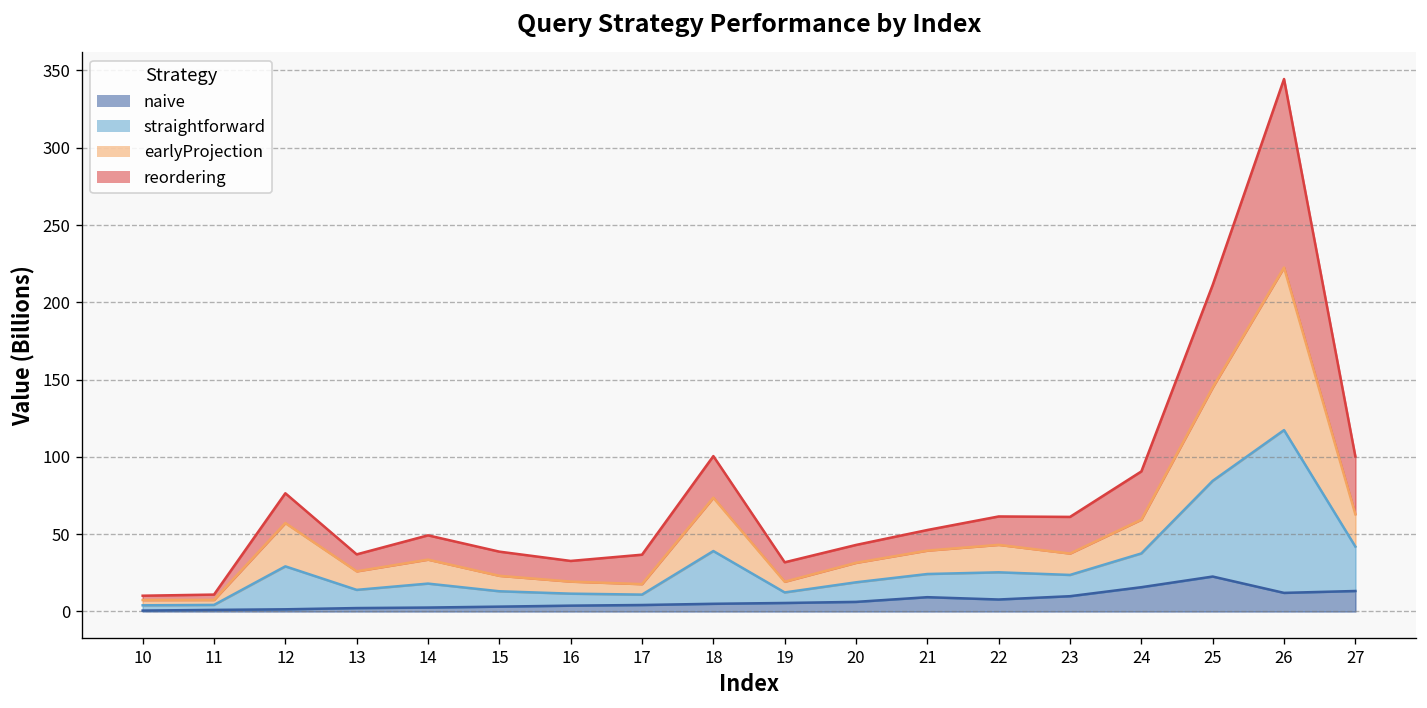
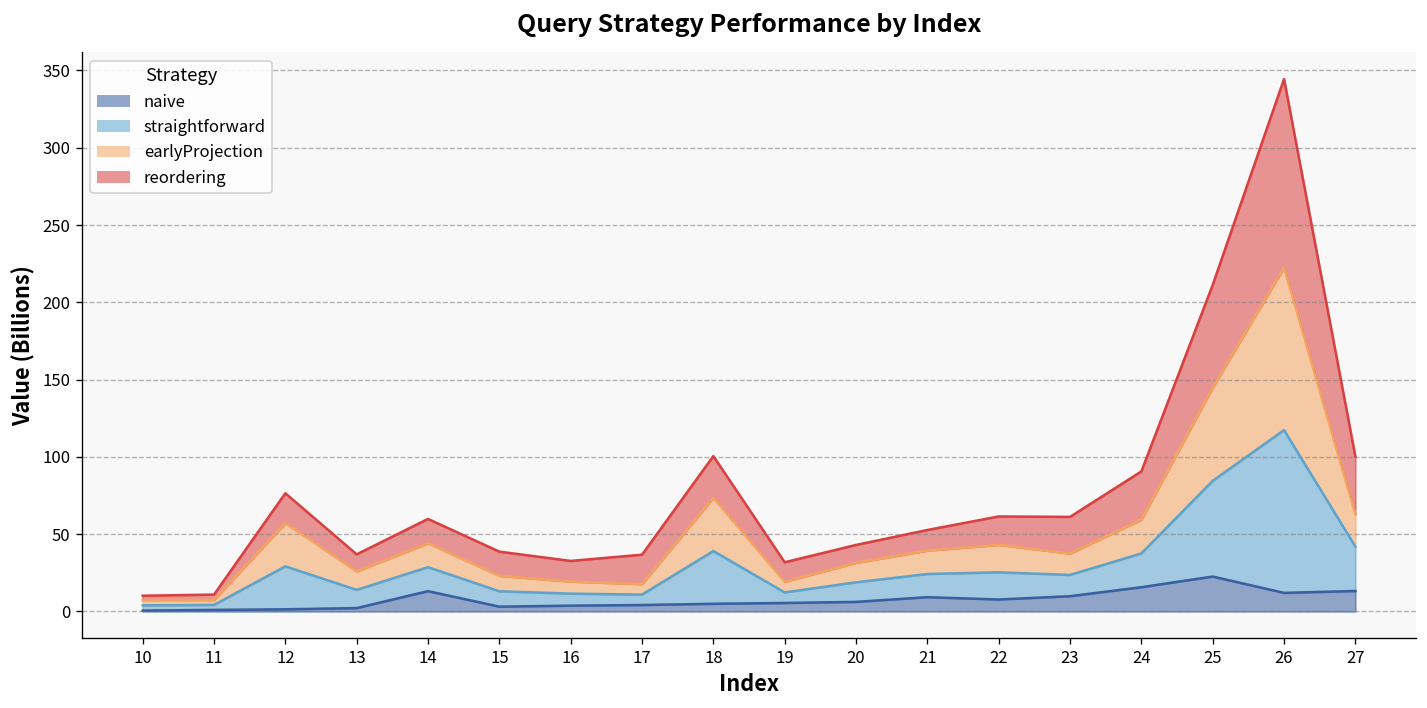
  {
    "naive": {
      "10": 1,
      "11": 1,
      "12": 1,
      "13": 2,
-     "14": 3,
+     "14": 13,
      "15": 3,
      "16": 4,
      "17": 4,
      "18": 5,
      "19": 5,
      "20": 6,
      "21": 9,
      "22": 8,
      "23": 10,
      "24": 16,
      "25": 23,
      "26": 12,
      "27": 13
    },
    "straightforward": {
      "10": 3,
      "11": 3,
      "12": 28,
      "13": 12,
      "14": 15,
      "15": 10,
      "16": 8,
      "17": 7,
      "18": 34,
      "19": 7,
      "20": 13,
      "21": 15,
      "22": 18,
      "23": 14,
      "24": 22,
      "25": 62,
      "26": 105,
      "27": 29
    },
    "earlyProjection": {
      "10": 3,
      "11": 3,
      "12": 28,
      "13": 12,
      "14": 16,
      "15": 10,
      "16": 8,
      "17": 7,
      "18": 34,
      "19": 7,
      "20": 13,
      "21": 15,
      "22": 18,
      "23": 14,
      "24": 22,
      "25": 60,
      "26": 105,
      "27": 21
    },
    "reordering": {
      "10": 3,
      "11": 3,
      "12": 19,
      "13": 11,
      "14": 16,
      "15": 16,
      "16": 13,
      "17": 19,
      "18": 27,
      "19": 13,
      "20": 12,
      "21": 13,
      "22": 18,
      "23": 24,
      "24": 31,
      "25": 66,
      "26": 122,
      "27": 37
    }
  }
